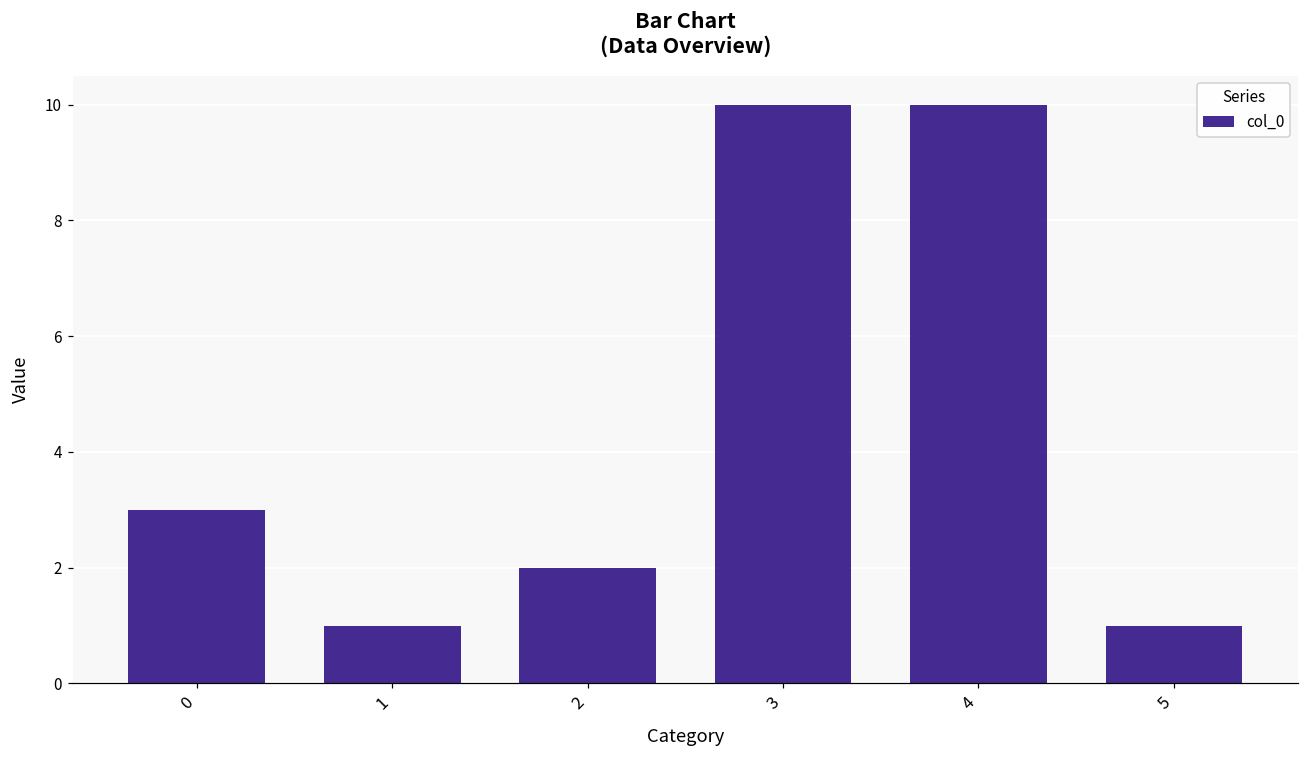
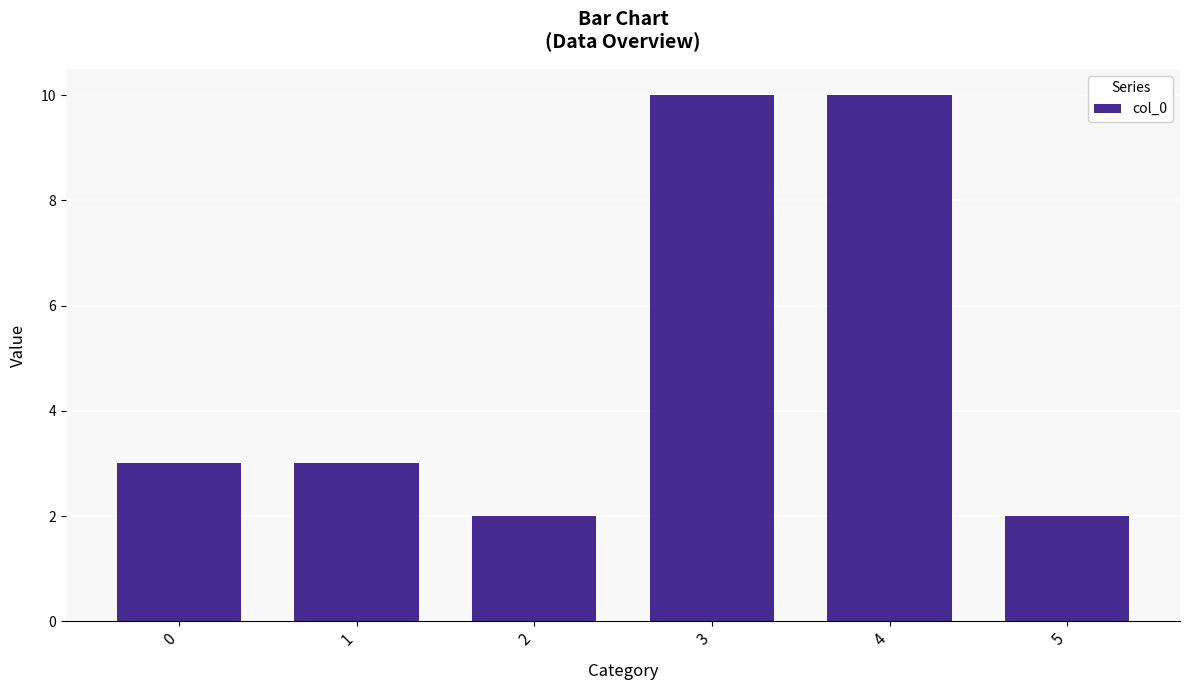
  {
    "0": 3,
-   "1": 1,
+   "1": 3,
    "2": 2,
    "3": 10,
    "4": 10,
-   "5": 1
+   "5": 2
  }
